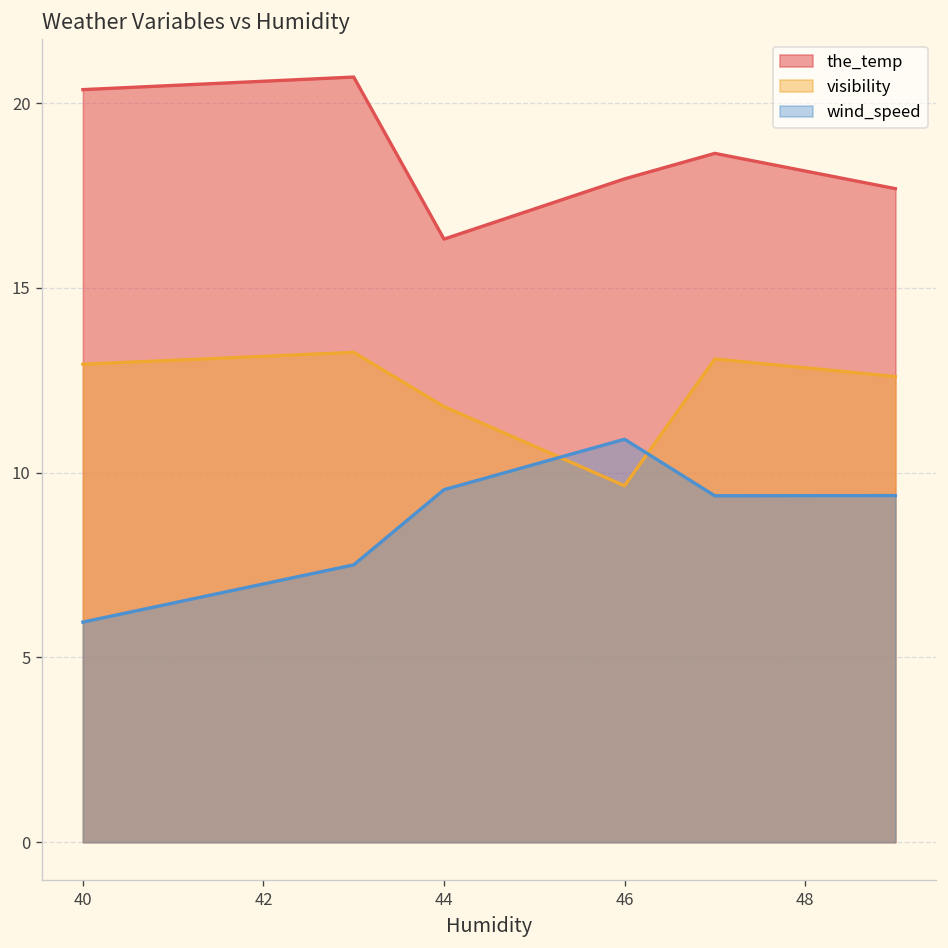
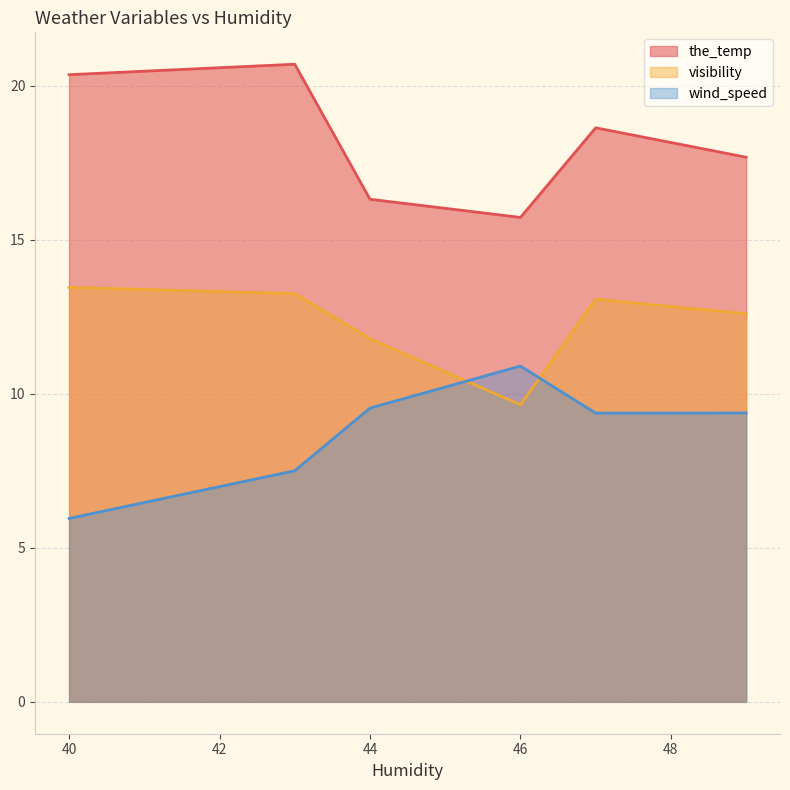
  {
    "the_temp": {
      "40": 20.4,
      "44": 16.3,
-     "46": 18.0
+     "46": 15.7
    },
    "visibility": {
-     "40": 12.9,
+     "40": 13.5,
      "44": 11.8,
      "46": 9.6
    },
    "wind_speed": {
      "40": 6.0,
      "44": 9.5,
      "46": 10.9
    }
  }
